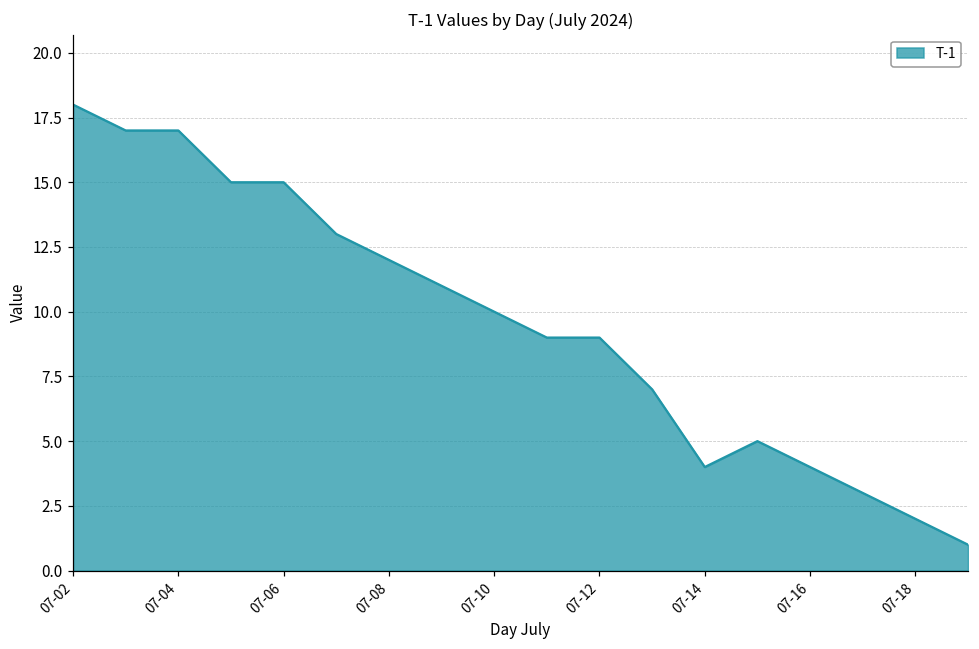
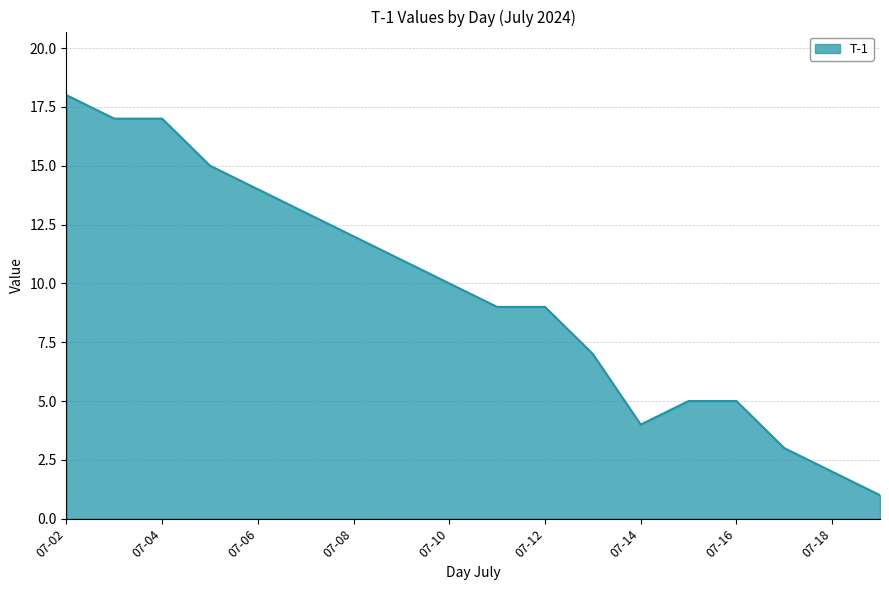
  {
    "07-02": 18,
    "07-04": 17,
-   "07-06": 15,
+   "07-06": 14,
    "07-08": 12,
    "07-10": 10,
    "07-12": 9,
    "07-14": 4,
-   "07-16": 4,
+   "07-16": 5,
    "07-18": 2
  }
